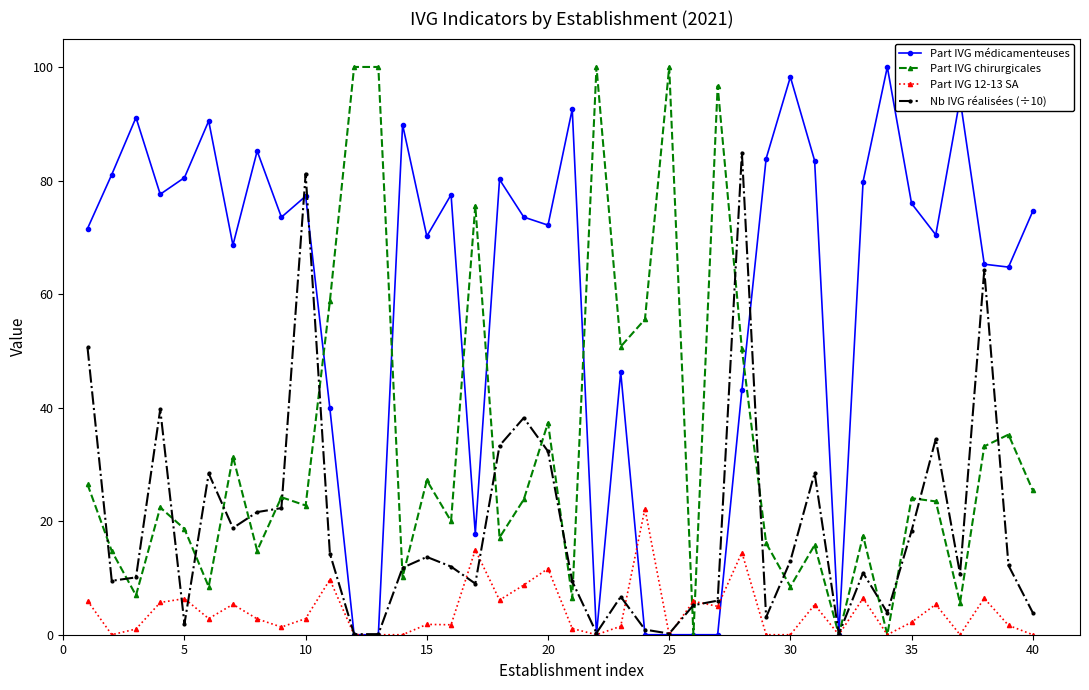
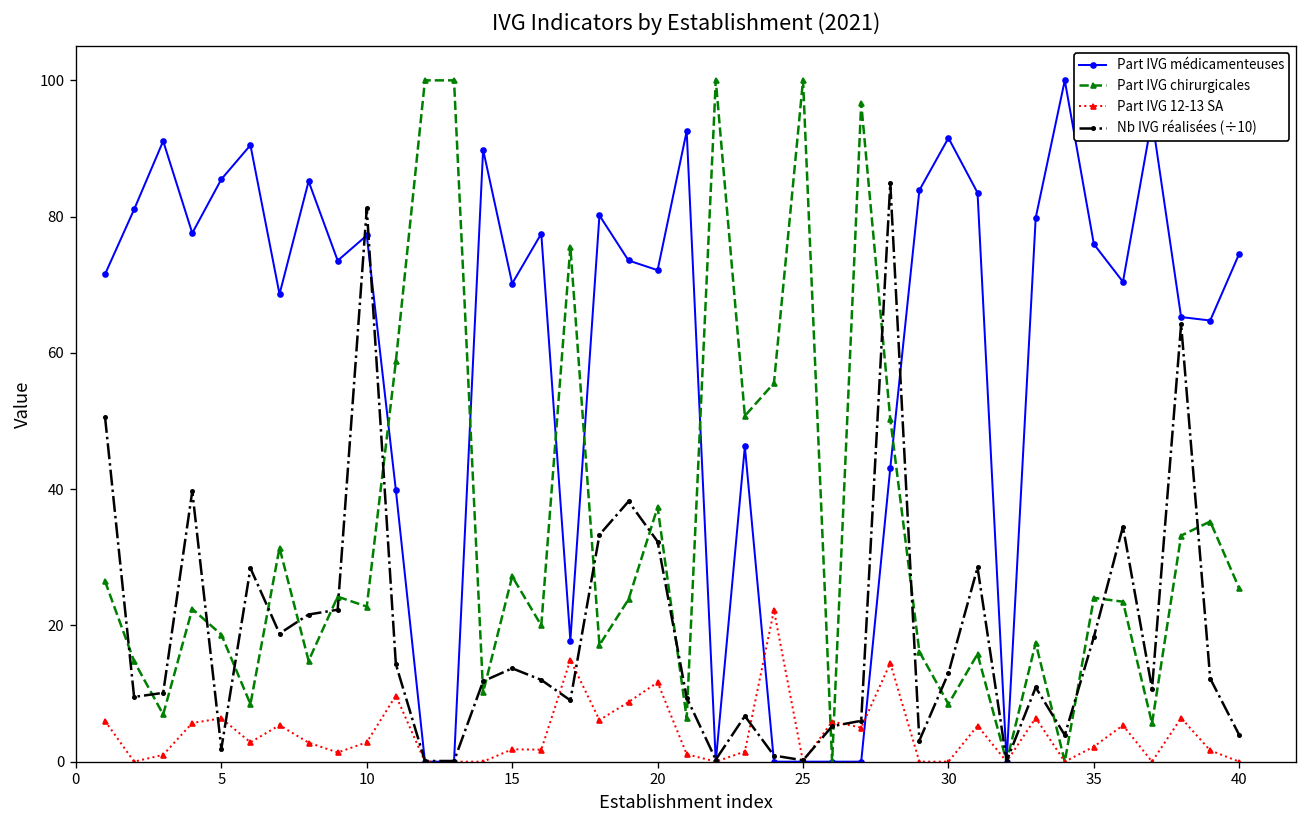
  {
    "Part IVG médicamenteuses": {
-     "5": 81,
+     "5": 85,
      "10": 77,
      "15": 70,
      "20": 72,
-     "30": 98,
+     "30": 92,
      "35": 76,
      "40": 75
    },
    "Part IVG chirurgicales": {
      "5": 19,
      "10": 23,
      "15": 27,
      "20": 37,
      "25": 100,
      "30": 8,
      "35": 24,
      "40": 25
    },
    "Part IVG 12-13 SA": {
      "5": 6,
      "10": 3,
      "15": 2,
      "20": 12,
      "30": 0,
      "35": 2,
      "40": 0
    },
    "Nb IVG réalisées (÷10)": {
      "5": 2,
      "10": 81,
      "15": 14,
      "20": 32,
      "30": 13,
      "35": 18,
      "40": 4
    }
  }
